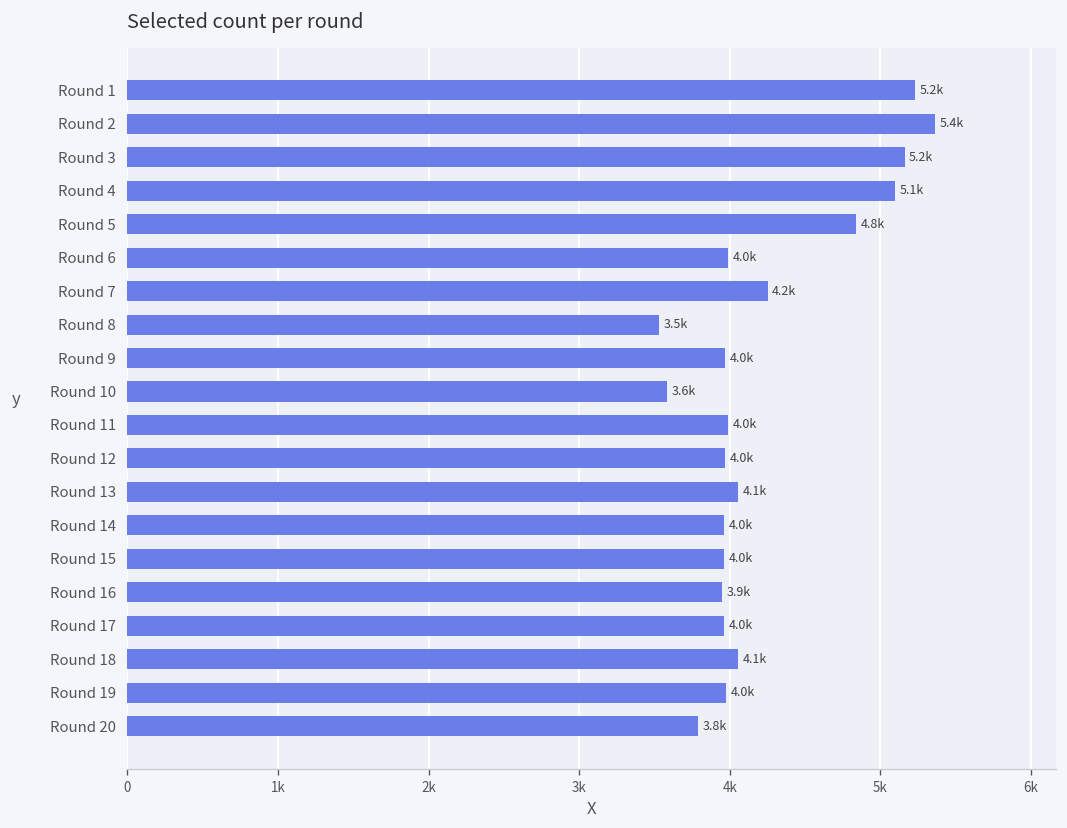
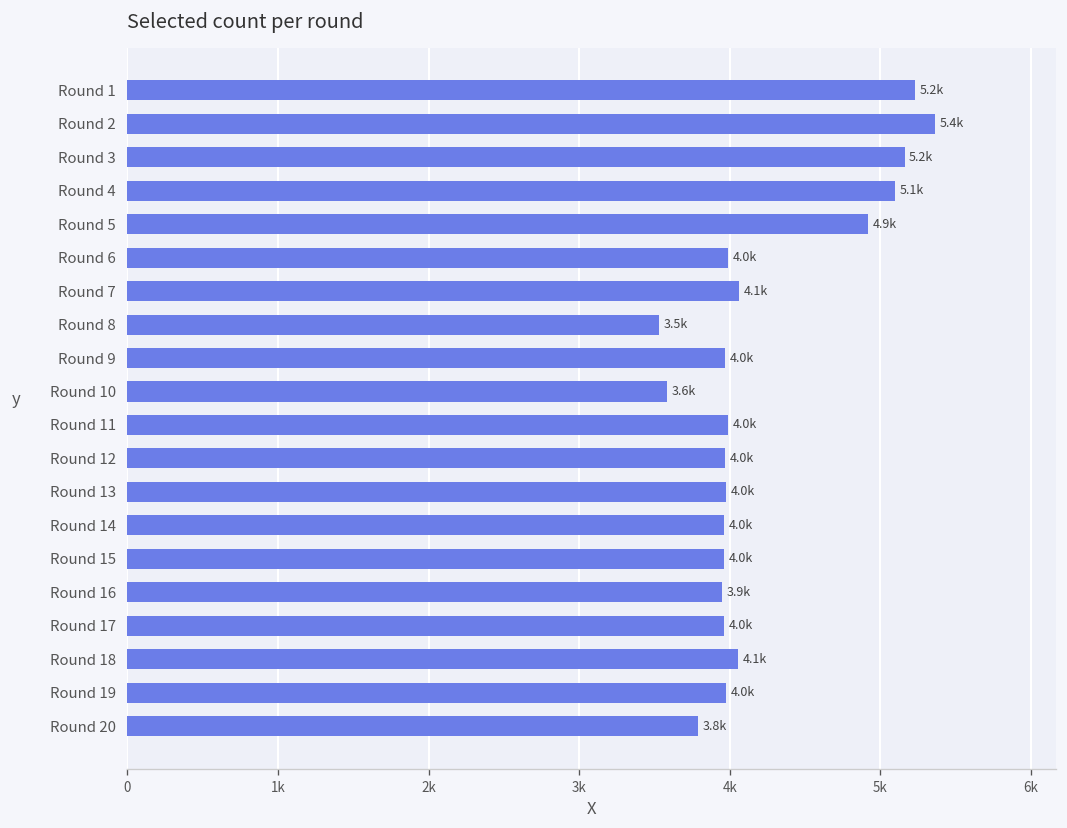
  {
    "Round 1": "5.2k",
    "Round 2": "5.4k",
    "Round 3": "5.2k",
    "Round 4": "5.1k",
-   "Round 5": "4.8k",
+   "Round 5": "4.9k",
    "Round 6": "4.0k",
-   "Round 7": "4.2k",
+   "Round 7": "4.1k",
    "Round 8": "3.5k",
    "Round 9": "4.0k",
    "Round 10": "3.6k",
    "Round 11": "4.0k",
    "Round 12": "4.0k",
-   "Round 13": "4.1k",
+   "Round 13": "4.0k",
    "Round 14": "4.0k",
    "Round 15": "4.0k",
    "Round 16": "3.9k",
    "Round 17": "4.0k",
    "Round 18": "4.1k",
    "Round 19": "4.0k",
    "Round 20": "3.8k"
  }
